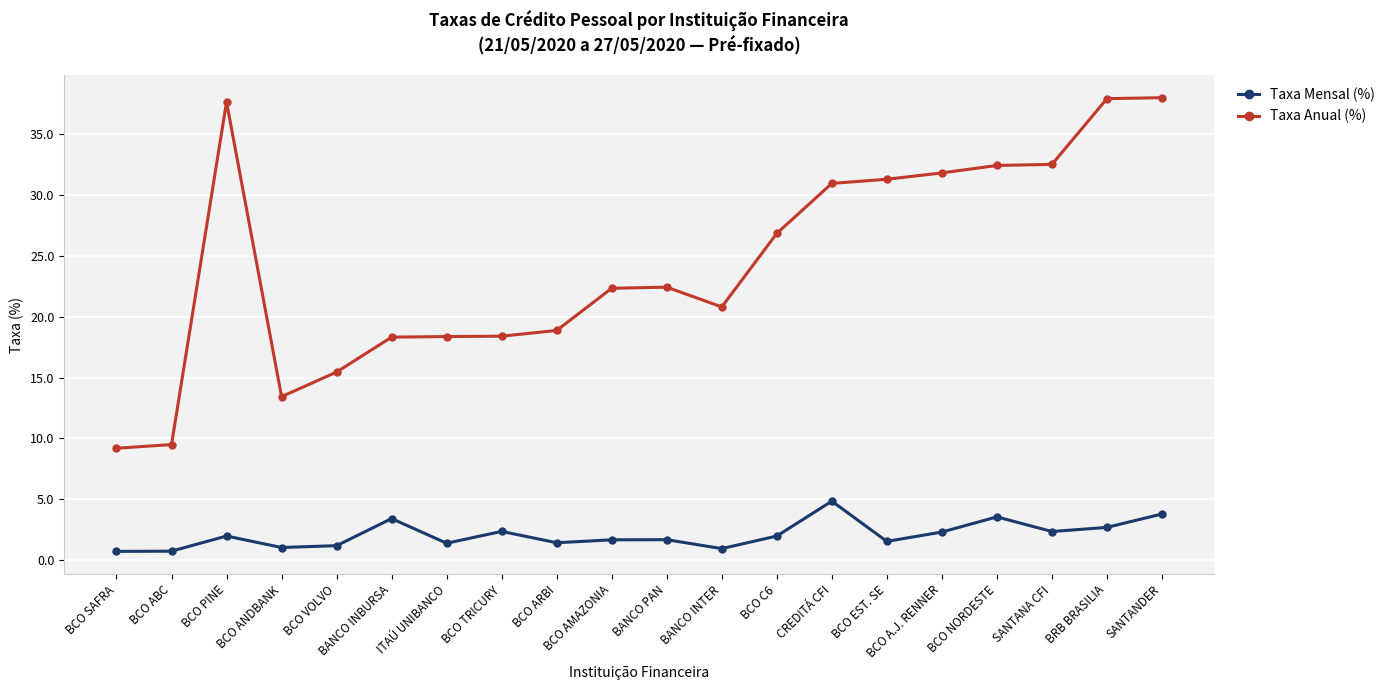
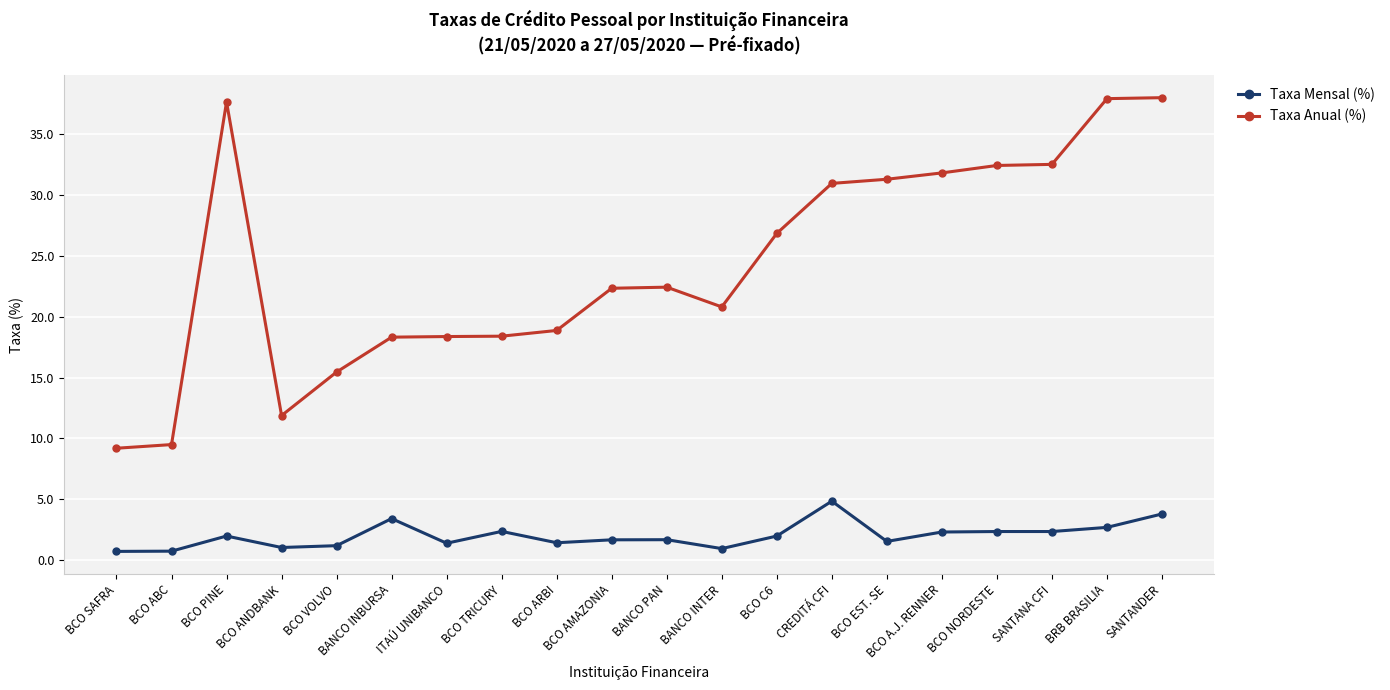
  {
    "Taxa Mensal (%)": {
      "BCO SAFRA": 0.7,
      "BCO ABC": 0.8,
      "BCO PINE": 2.0,
      "BCO ANDBANK": 1.1,
      "BCO VOLVO": 1.2,
      "BANCO INBURSA": 3.4,
      "ITAÚ UNIBANCO": 1.4,
      "BCO TRICURY": 2.4,
      "BCO ARBI": 1.5,
      "BCO AMAZONIA": 1.7,
      "BANCO PAN": 1.7,
      "BANCO INTER": 1.0,
      "BCO C6": 2.0,
      "CREDITÁ CFI": 4.9,
      "BCO EST. SE": 1.6,
      "BCO A.J. RENNER": 2.3,
-     "BCO NORDESTE": 3.6,
+     "BCO NORDESTE": 2.4,
      "SANTANA CFI": 2.4,
      "BRB BRASILIA": 2.7,
      "SANTANDER": 3.8
    },
    "Taxa Anual (%)": {
      "BCO SAFRA": 9.2,
      "BCO ABC": 9.5,
      "BCO PINE": 37.6,
-     "BCO ANDBANK": 13.4,
+     "BCO ANDBANK": 11.9,
      "BCO VOLVO": 15.5,
      "BANCO INBURSA": 18.3,
      "ITAÚ UNIBANCO": 18.4,
      "BCO TRICURY": 18.4,
      "BCO ARBI": 18.9,
      "BCO AMAZONIA": 22.3,
      "BANCO PAN": 22.4,
      "BANCO INTER": 20.8,
      "BCO C6": 26.8,
      "CREDITÁ CFI": 30.9,
      "BCO EST. SE": 31.3,
      "BCO A.J. RENNER": 31.8,
      "BCO NORDESTE": 32.4,
      "SANTANA CFI": 32.5,
      "BRB BRASILIA": 37.9,
      "SANTANDER": 38.0
    }
  }
